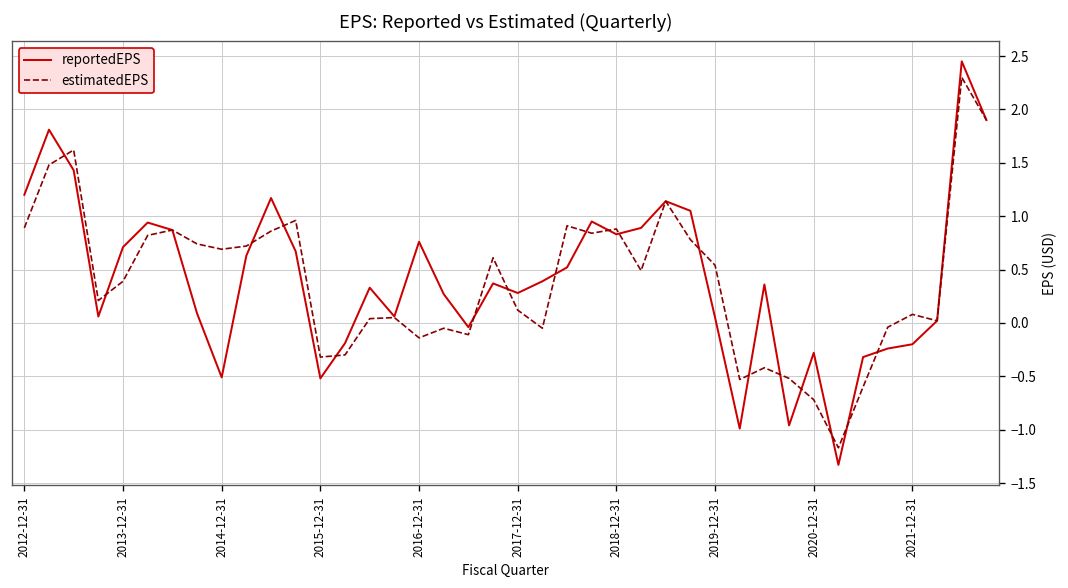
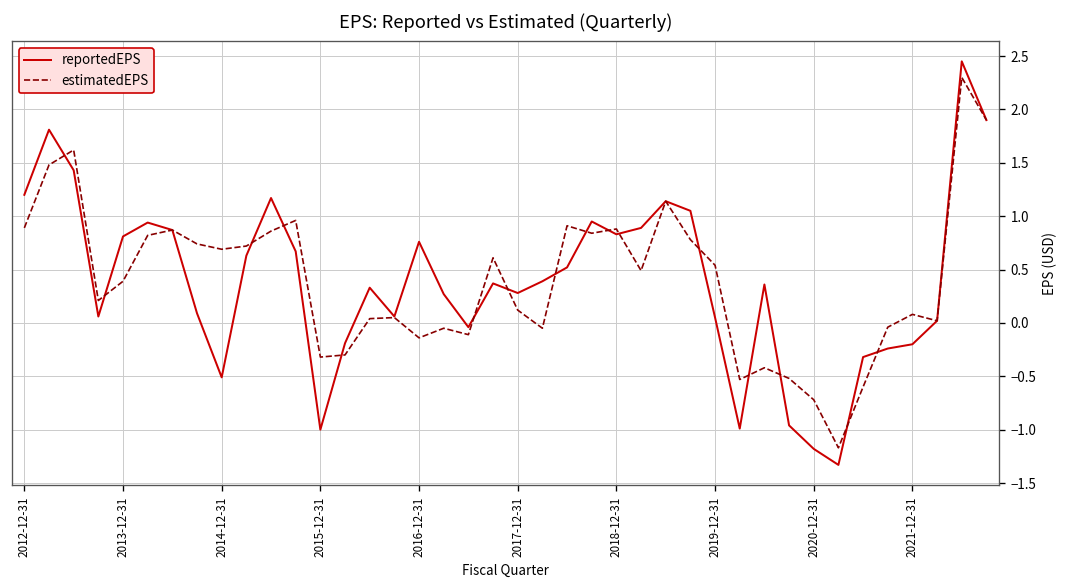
  {
    "reportedEPS": {
      "2012-12-31": 1.2,
-     "2013-12-31": 0.7,
+     "2013-12-31": 0.8,
      "2014-12-31": -0.5,
-     "2015-12-31": -0.5,
+     "2015-12-31": -1.0,
      "2016-12-31": 0.8,
      "2017-12-31": 0.3,
      "2018-12-31": 0.8,
      "2019-12-31": 0.1,
-     "2020-12-31": -0.3,
+     "2020-12-31": -1.2,
      "2021-12-31": -0.2
    },
    "estimatedEPS": {
      "2012-12-31": 0.9,
      "2013-12-31": 0.4,
      "2014-12-31": 0.7,
      "2015-12-31": -0.3,
      "2016-12-31": -0.1,
      "2017-12-31": 0.1,
      "2018-12-31": 0.9,
      "2019-12-31": 0.5,
      "2020-12-31": -0.7,
      "2021-12-31": 0.1
    }
  }
